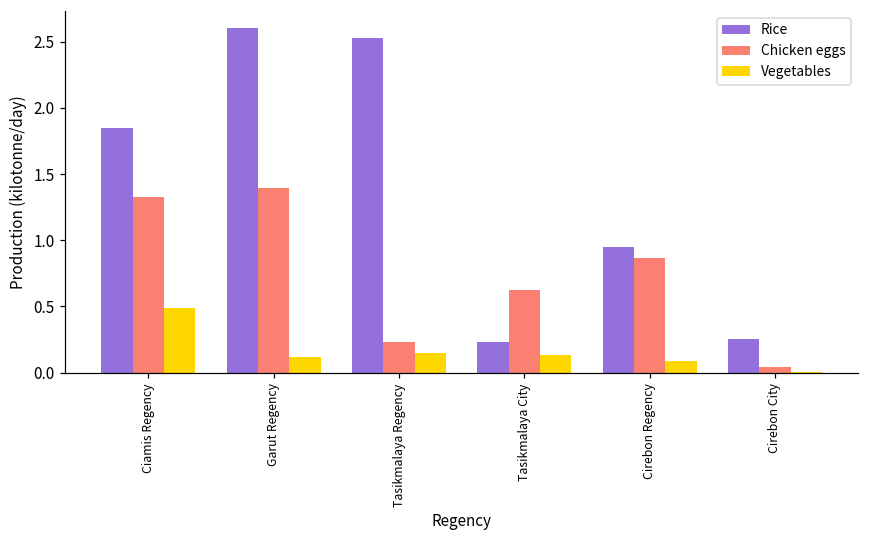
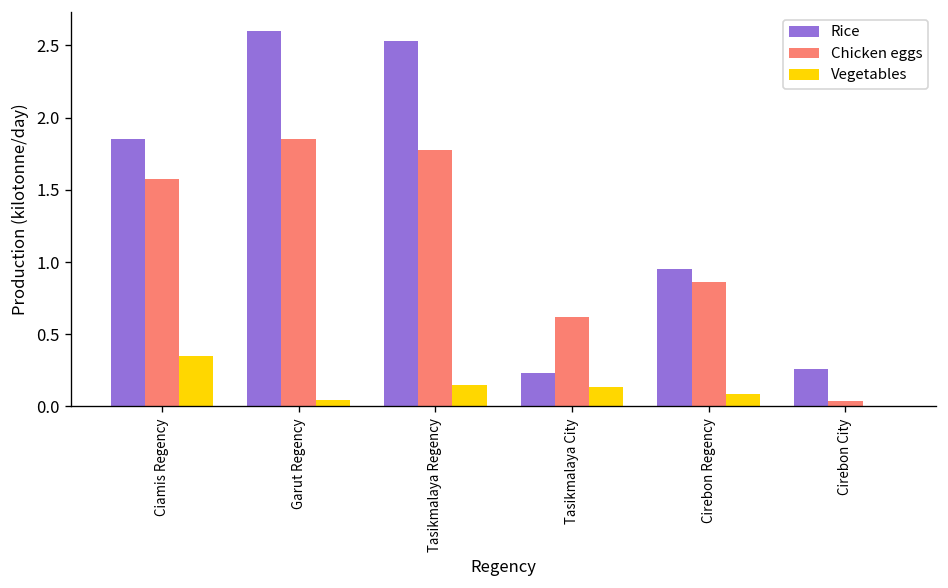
  {
    "Rice": {
      "Ciamis Regency": 1.85,
      "Garut Regency": 2.60,
      "Tasikmalaya Regency": 2.53,
      "Tasikmalaya City": 0.23,
      "Cirebon Regency": 0.95,
      "Cirebon City": 0.26
    },
    "Chicken eggs": {
-     "Ciamis Regency": 1.32,
-     "Garut Regency": 1.40,
-     "Tasikmalaya Regency": 0.23,
+     "Ciamis Regency": 1.57,
+     "Garut Regency": 1.85,
+     "Tasikmalaya Regency": 1.78,
      "Tasikmalaya City": 0.62,
      "Cirebon Regency": 0.86,
      "Cirebon City": 0.04
    },
    "Vegetables": {
-     "Ciamis Regency": 0.48,
-     "Garut Regency": 0.12,
+     "Ciamis Regency": 0.35,
+     "Garut Regency": 0.04,
      "Tasikmalaya Regency": 0.15,
      "Tasikmalaya City": 0.13,
      "Cirebon Regency": 0.09
    }
  }
